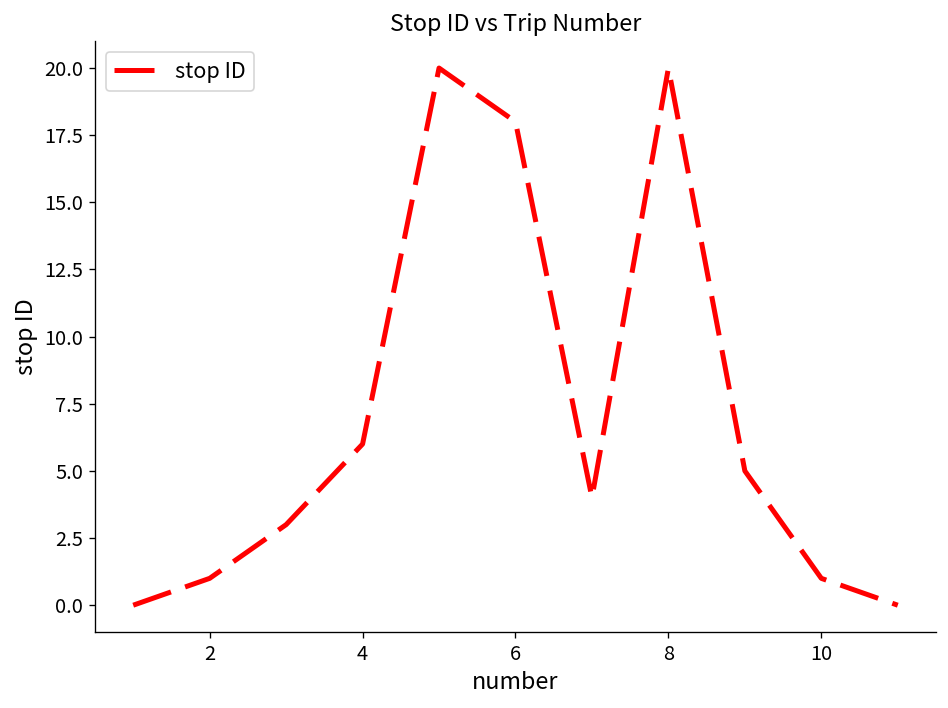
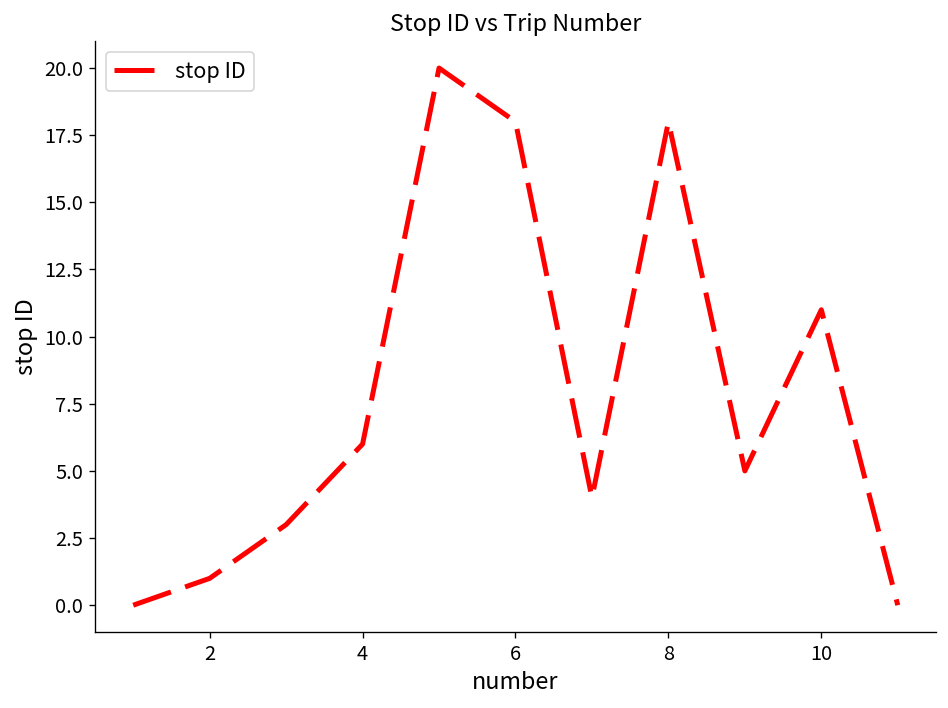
  {
    "2": 1,
    "4": 6,
    "6": 18,
-   "8": 20,
-   "10": 1
+   "8": 18,
+   "10": 11
  }
